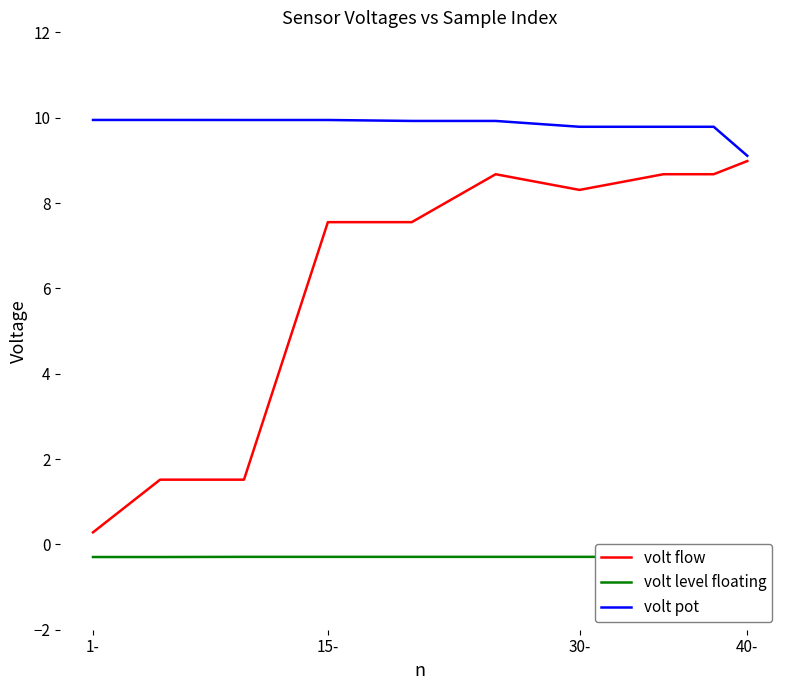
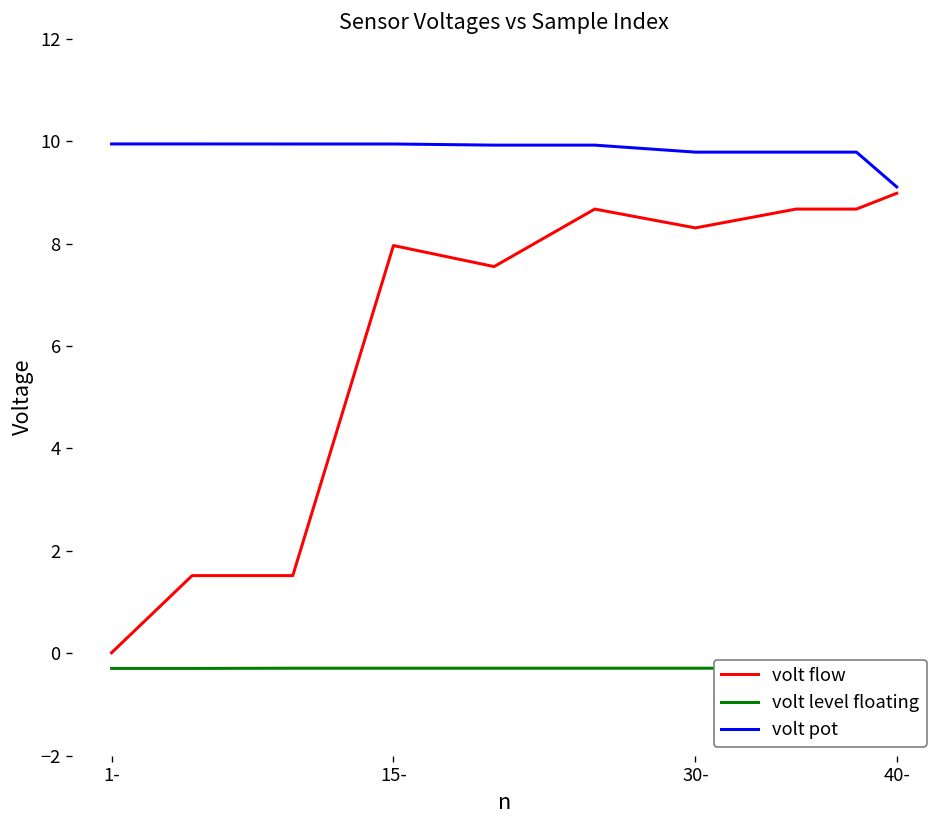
  {
    "volt flow": {
-     "1-": 0.3,
-     "15-": 7.6,
+     "1-": 0.0,
+     "15-": 8.0,
      "30-": 8.3,
      "40-": 9.0
    },
    "volt level floating": {
      "1-": -0.3,
      "15-": -0.3,
      "30-": -0.3
    },
    "volt pot": {
      "1-": 9.9,
      "15-": 9.9,
      "30-": 9.8,
      "40-": 9.1
    }
  }
